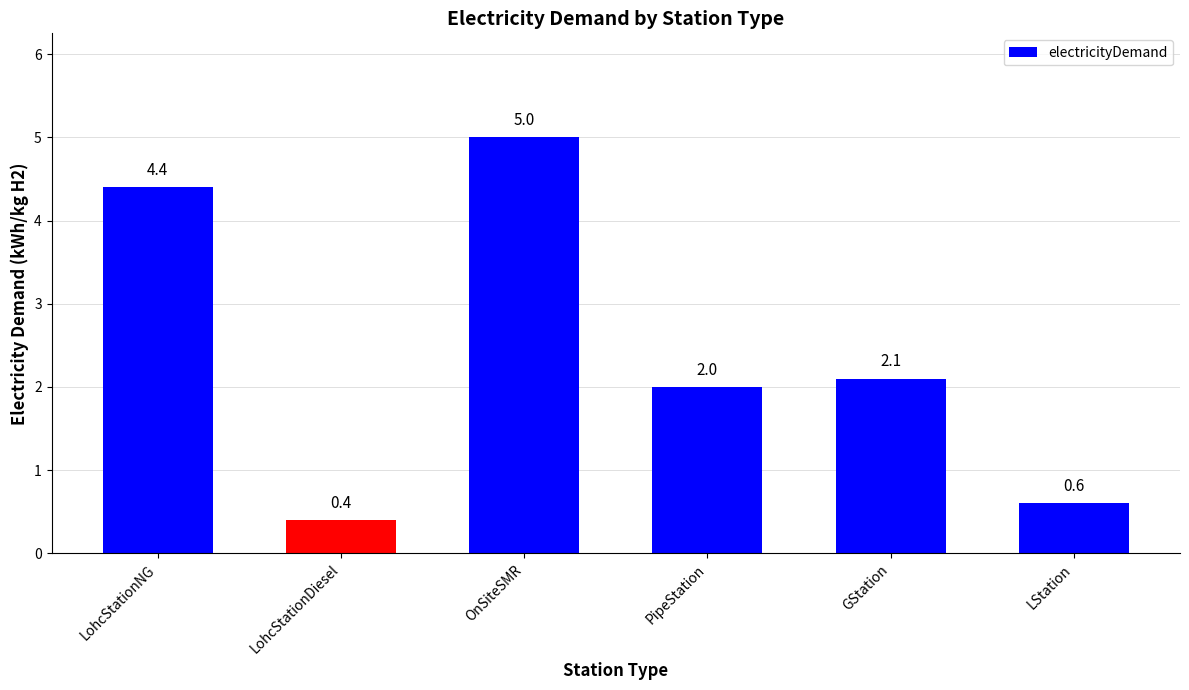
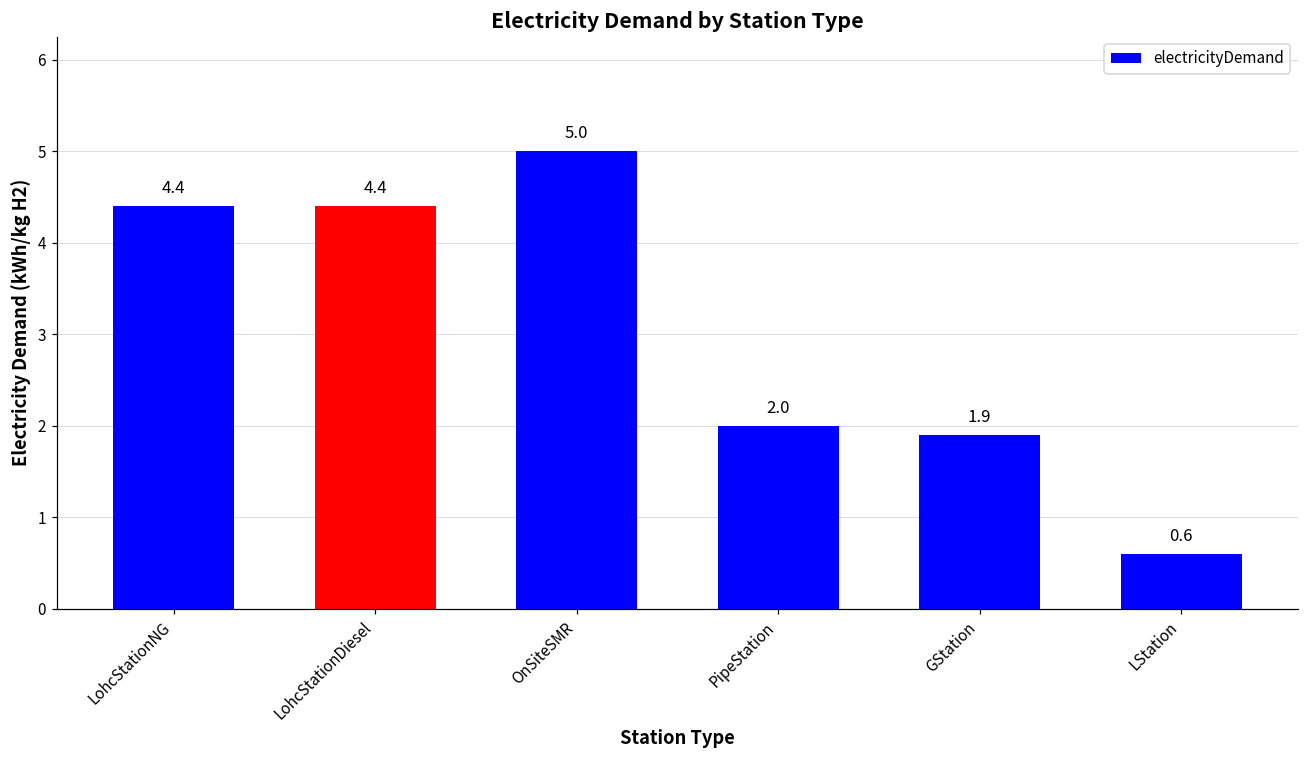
  {
    "LohcStationNG": 4.4,
-   "LohcStationDiesel": 0.4,
+   "LohcStationDiesel": 4.4,
    "OnSiteSMR": 5.0,
    "PipeStation": 2.0,
-   "GStation": 2.1,
+   "GStation": 1.9,
    "LStation": 0.6
  }
